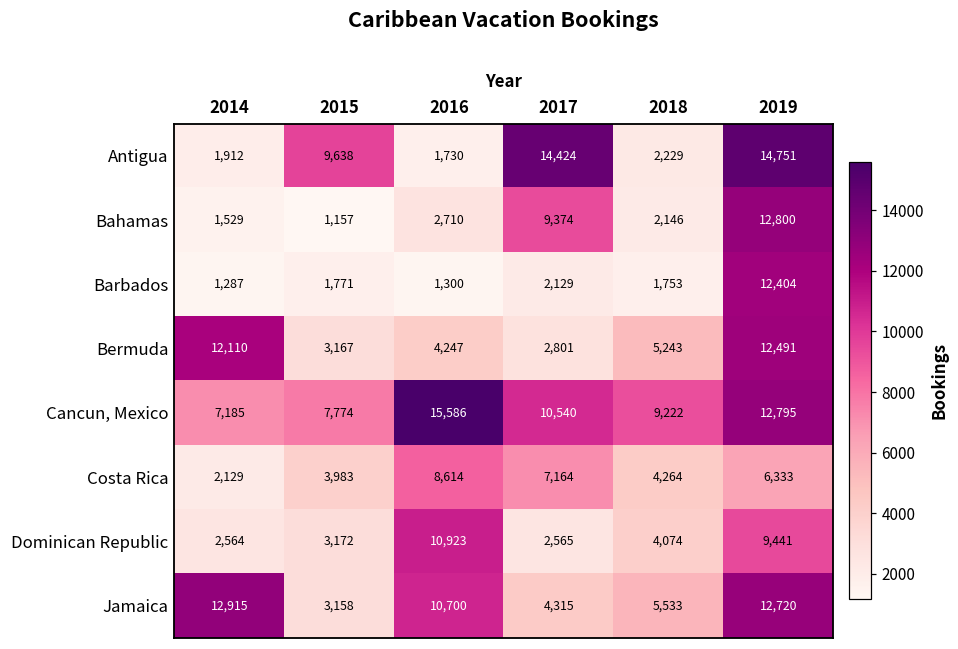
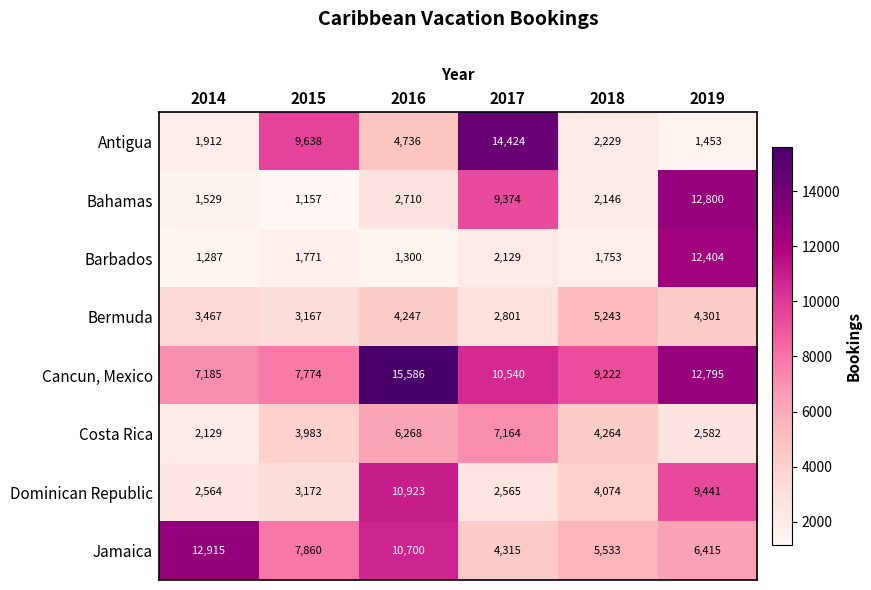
  {
    "Antigua": {
      "2014": "1,912",
      "2015": "9,638",
-     "2016": "1,730",
+     "2016": "4,736",
      "2017": "14,424",
      "2018": "2,229",
-     "2019": "14,751"
+     "2019": "1,453"
    },
    "Bahamas": {
      "2014": "1,529",
      "2015": "1,157",
      "2016": "2,710",
      "2017": "9,374",
      "2018": "2,146",
      "2019": "12,800"
    },
    "Barbados": {
      "2014": "1,287",
      "2015": "1,771",
      "2016": "1,300",
      "2017": "2,129",
      "2018": "1,753",
      "2019": "12,404"
    },
    "Bermuda": {
-     "2014": "12,110",
+     "2014": "3,467",
      "2015": "3,167",
      "2016": "4,247",
      "2017": "2,801",
      "2018": "5,243",
-     "2019": "12,491"
+     "2019": "4,301"
    },
    "Cancun, Mexico": {
      "2014": "7,185",
      "2015": "7,774",
      "2016": "15,586",
      "2017": "10,540",
      "2018": "9,222",
      "2019": "12,795"
    },
    "Costa Rica": {
      "2014": "2,129",
      "2015": "3,983",
-     "2016": "8,614",
+     "2016": "6,268",
      "2017": "7,164",
      "2018": "4,264",
-     "2019": "6,333"
+     "2019": "2,582"
    },
    "Dominican Republic": {
      "2014": "2,564",
      "2015": "3,172",
      "2016": "10,923",
      "2017": "2,565",
      "2018": "4,074",
      "2019": "9,441"
    },
    "Jamaica": {
      "2014": "12,915",
-     "2015": "3,158",
+     "2015": "7,860",
      "2016": "10,700",
      "2017": "4,315",
      "2018": "5,533",
-     "2019": "12,720"
+     "2019": "6,415"
    }
  }
